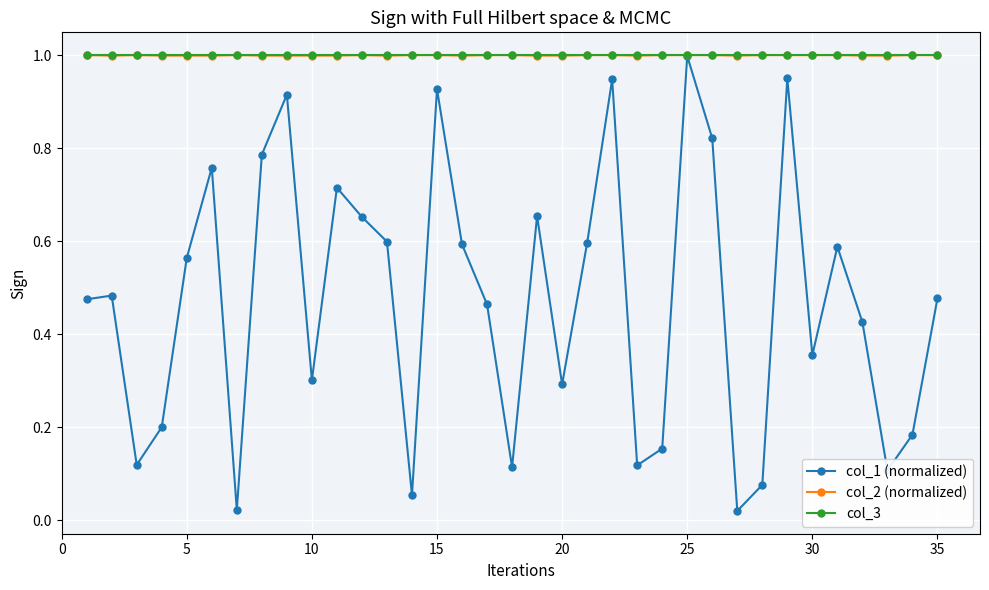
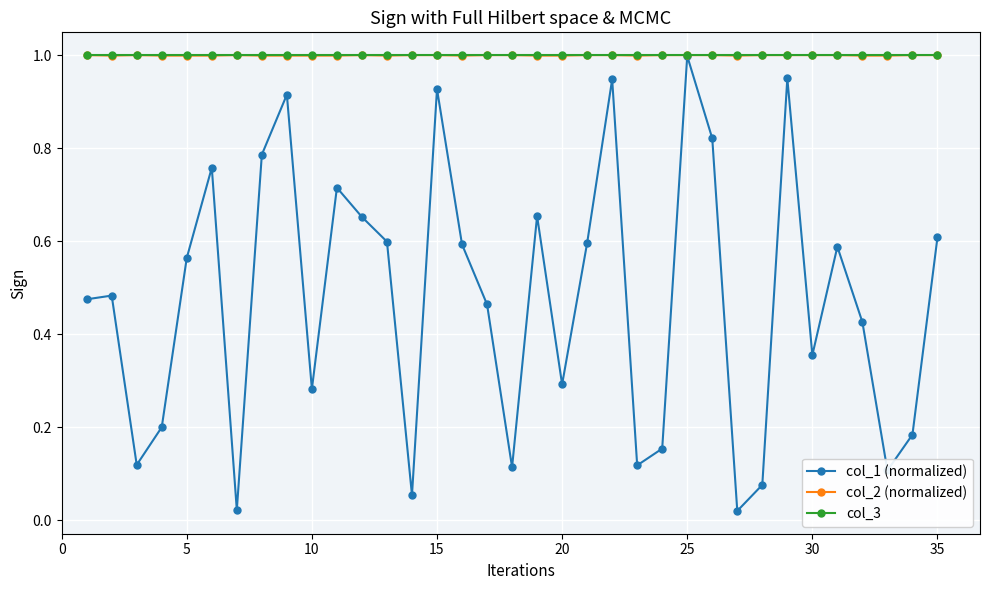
  {
    "col_1 (normalized)": {
      "5": 0.56,
-     "10": 0.30,
+     "10": 0.28,
      "15": 0.93,
      "20": 0.29,
      "30": 0.36,
-     "35": 0.48
+     "35": 0.61
    }
  }
